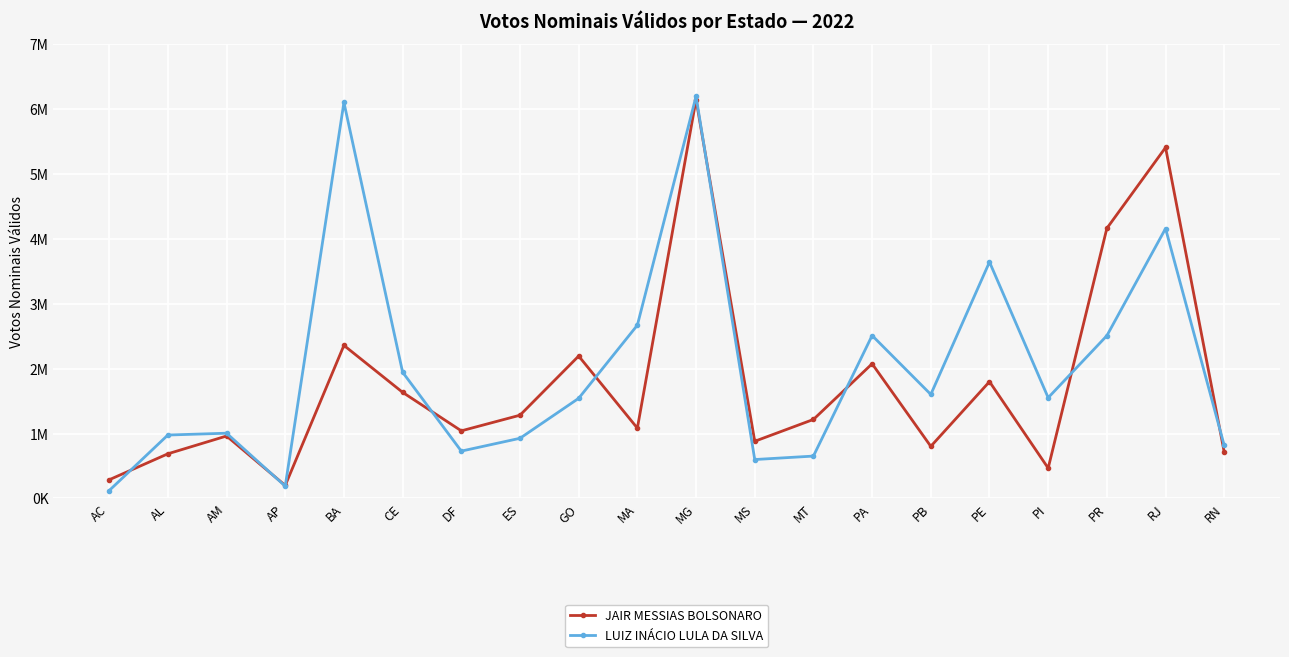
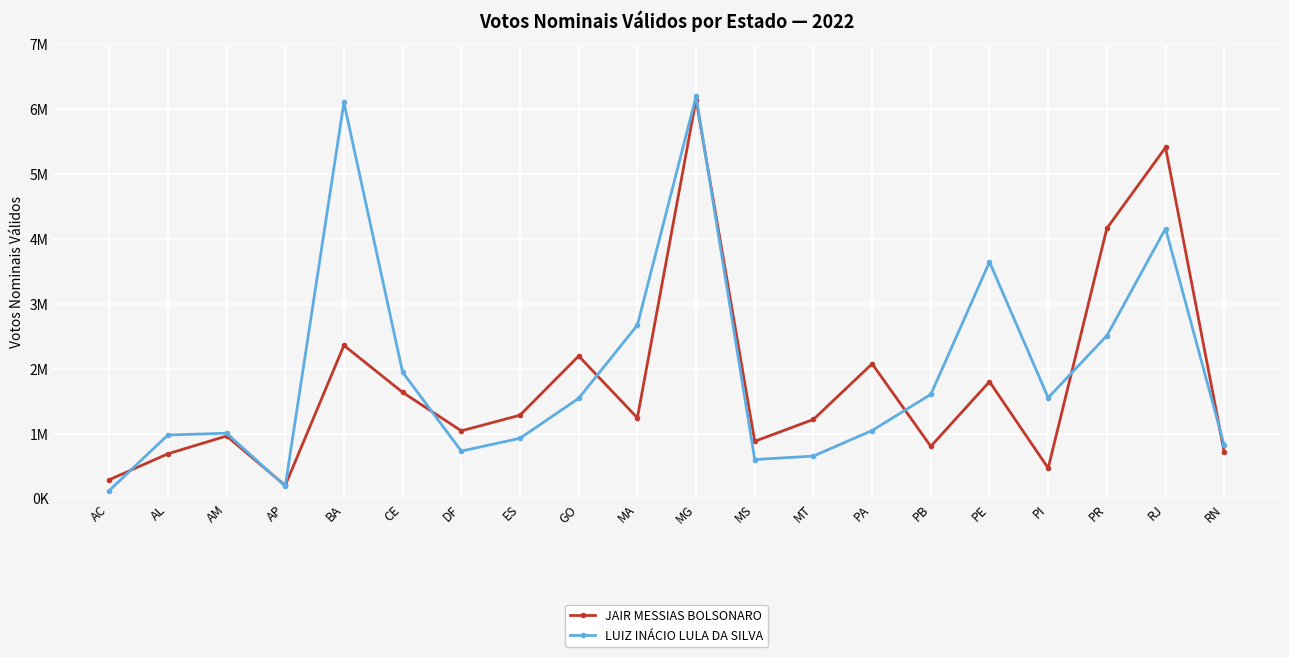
  {
    "JAIR MESSIAS BOLSONARO": {
      "AC": 300000,
      "AL": 700000,
      "AM": 1000000,
      "BA": 2400000,
      "CE": 1600000,
      "DF": 1000000,
      "ES": 1300000,
      "GO": 2200000,
-     "MA": 1100000,
+     "MA": 1200000,
      "MG": 6100000,
      "MS": 900000,
      "MT": 1200000,
      "PA": 2100000,
      "PB": 800000,
      "PE": 1800000,
      "PI": 500000,
      "PR": 4200000,
      "RJ": 5400000,
      "RN": 700000
    },
    "LUIZ INÁCIO LULA DA SILVA": {
      "AC": 100000,
      "AL": 1000000,
      "AM": 1000000,
      "BA": 6100000,
      "CE": 1900000,
      "DF": 700000,
      "ES": 900000,
      "GO": 1500000,
      "MA": 2700000,
      "MG": 6200000,
      "MS": 600000,
      "MT": 700000,
-     "PA": 2500000,
+     "PA": 1000000,
      "PB": 1600000,
      "PE": 3600000,
      "PI": 1600000,
      "PR": 2500000,
      "RJ": 4200000,
      "RN": 800000
    }
  }
